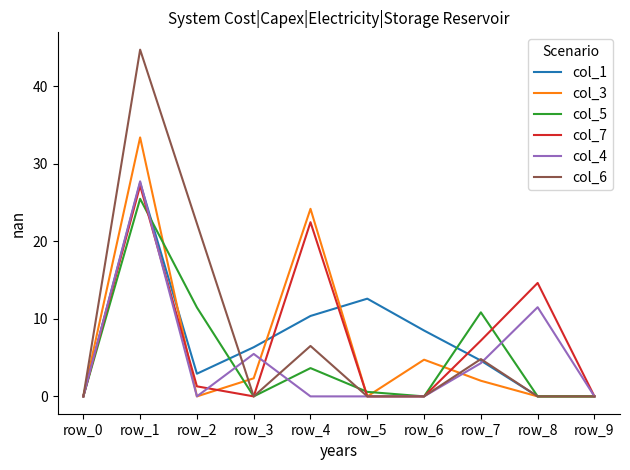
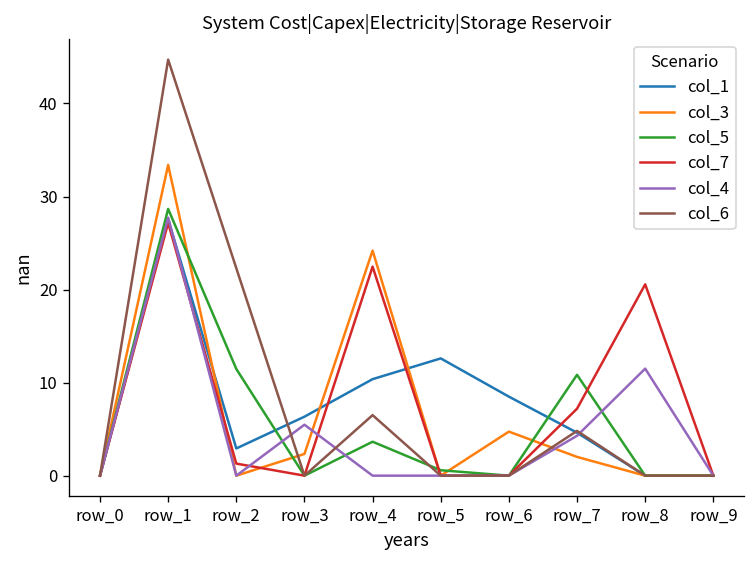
  {
    "col_1": {
      "row_2": 3,
      "row_3": 6,
      "row_4": 10,
      "row_5": 13,
      "row_6": 8
    },
    "col_3": {
      "row_1": 33,
      "row_3": 2,
      "row_4": 24,
      "row_6": 5,
      "row_7": 2
    },
    "col_5": {
-     "row_1": 25,
+     "row_1": 29,
      "row_2": 11,
      "row_4": 4,
      "row_5": 1,
      "row_7": 11
    },
    "col_7": {
      "row_1": 27,
      "row_2": 1,
      "row_4": 22,
      "row_7": 7,
-     "row_8": 15
+     "row_8": 21
    },
    "col_4": {
      "row_3": 5,
      "row_4": 0,
      "row_8": 12
    },
    "col_6": {
      "row_1": 45,
      "row_2": 22,
      "row_4": 7
    }
  }
